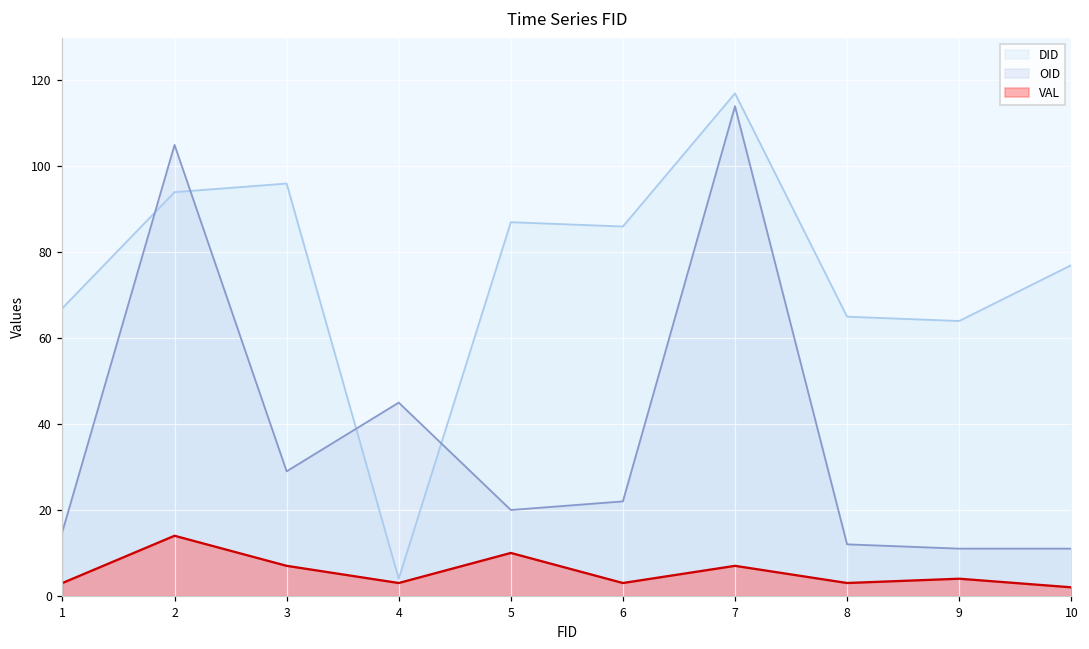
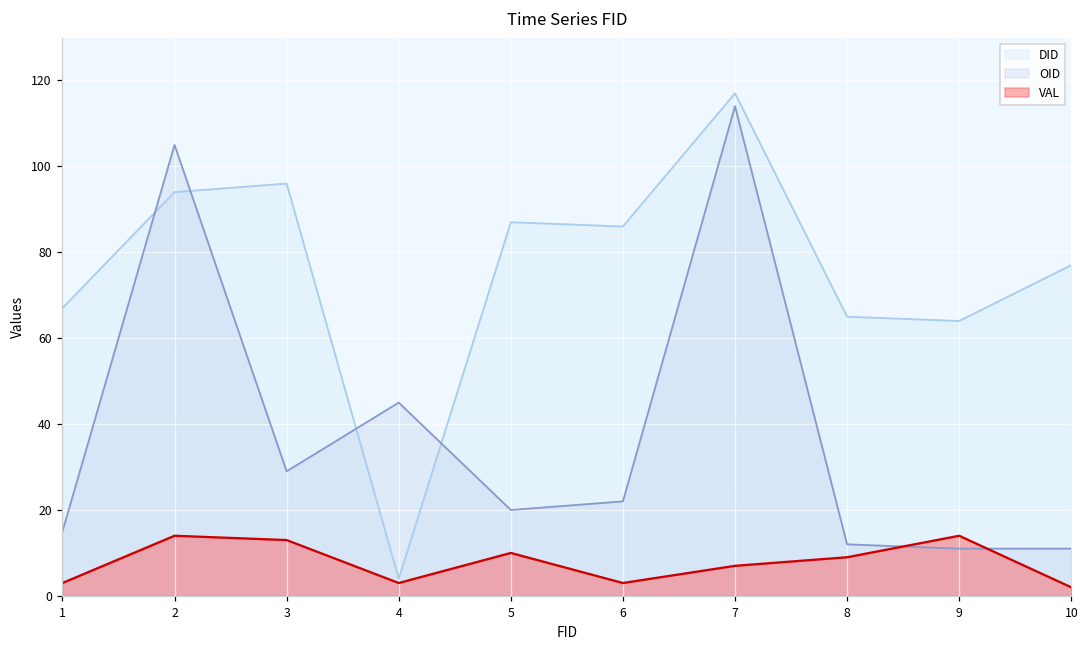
  {
    "VAL": {
      "1": 3,
      "2": 14,
-     "3": 7,
+     "3": 13,
      "4": 3,
      "5": 10,
      "6": 3,
      "7": 7,
-     "8": 3,
-     "9": 4,
+     "8": 9,
+     "9": 14,
      "10": 2
    }
  }
